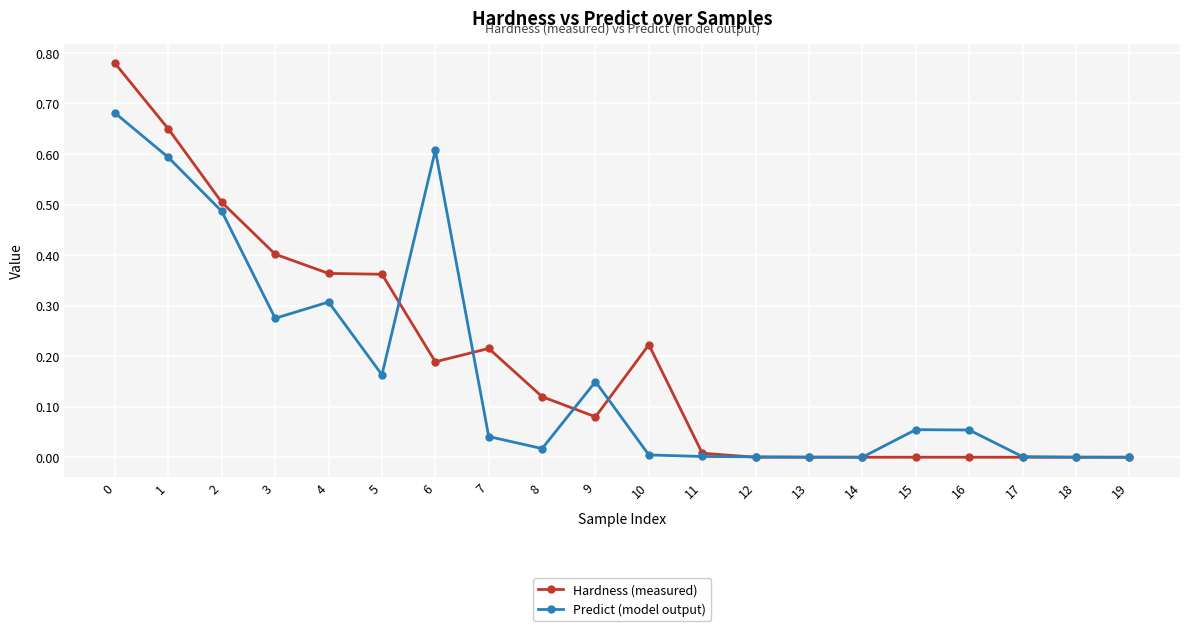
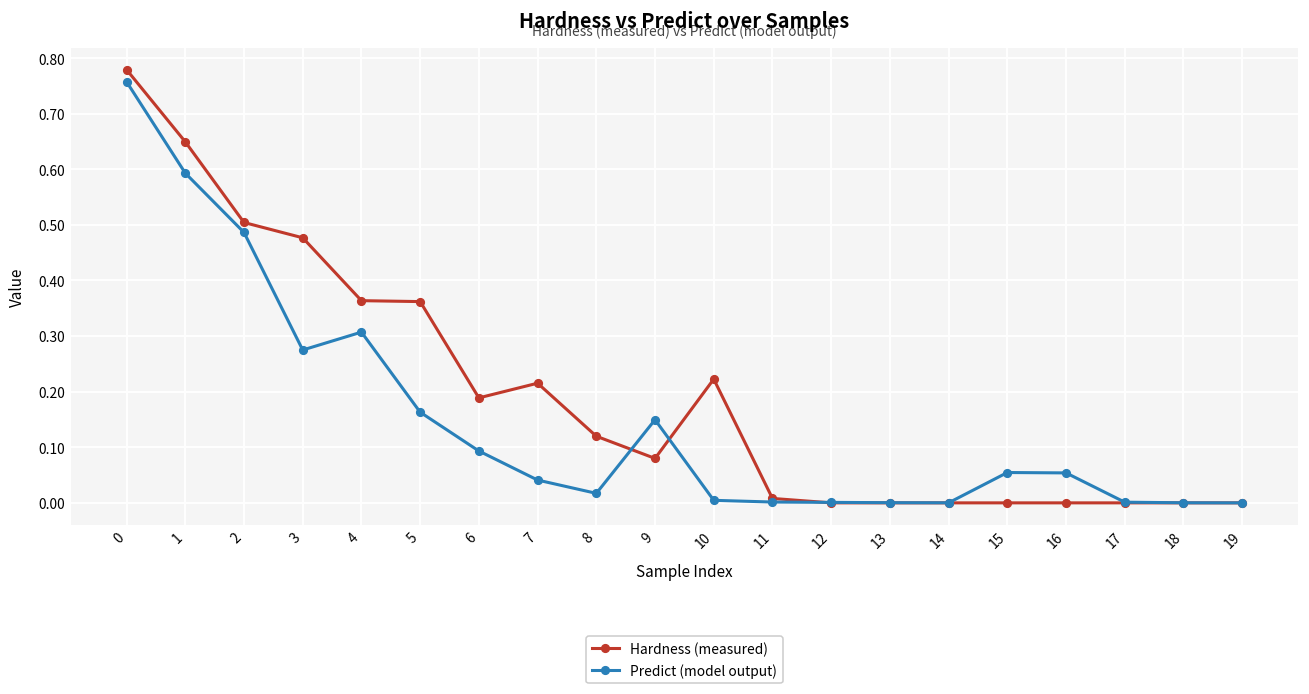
  {
    "Hardness (measured)": {
      "0": 0.78,
      "1": 0.65,
      "2": 0.50,
-     "3": 0.40,
+     "3": 0.48,
      "4": 0.36,
      "5": 0.36,
      "6": 0.19,
      "7": 0.22,
      "8": 0.12,
      "9": 0.08,
      "10": 0.22,
      "11": 0.01,
      "15": 0.00,
      "16": 0.00
    },
    "Predict (model output)": {
-     "0": 0.68,
+     "0": 0.76,
      "1": 0.59,
      "2": 0.49,
      "3": 0.27,
      "4": 0.31,
      "5": 0.16,
-     "6": 0.61,
+     "6": 0.09,
      "7": 0.04,
      "8": 0.02,
      "9": 0.15,
      "10": 0.00,
      "11": 0.00,
      "15": 0.05,
      "16": 0.05
    }
  }
